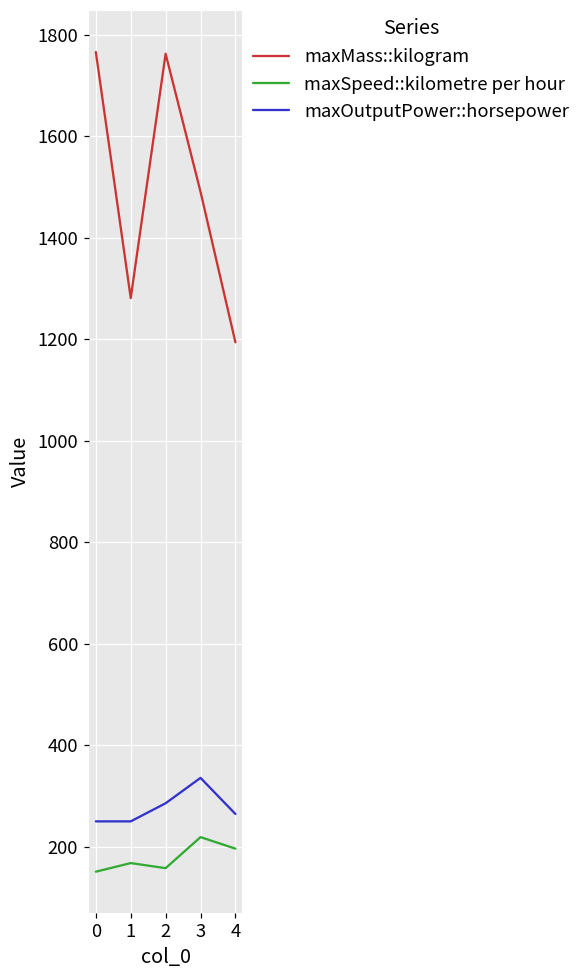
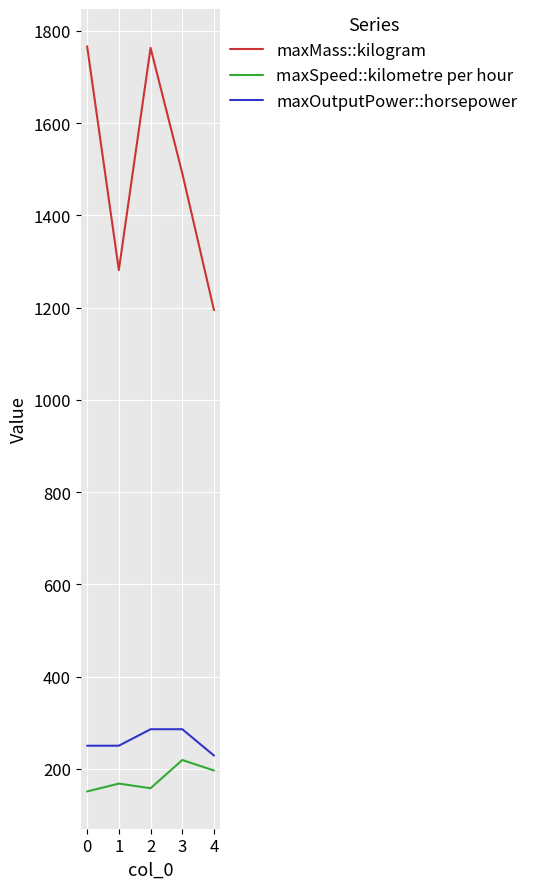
  {
    "maxMass::kilogram": {
      "0": 1770,
      "1": 1280,
      "2": 1760,
      "3": 1490,
      "4": 1190
    },
    "maxSpeed::kilometre per hour": {
      "0": 150,
      "1": 170,
      "2": 160,
      "3": 220,
      "4": 200
    },
    "maxOutputPower::horsepower": {
      "0": 250,
      "1": 250,
      "2": 290,
-     "3": 340,
-     "4": 260
+     "3": 290,
+     "4": 230
    }
  }
